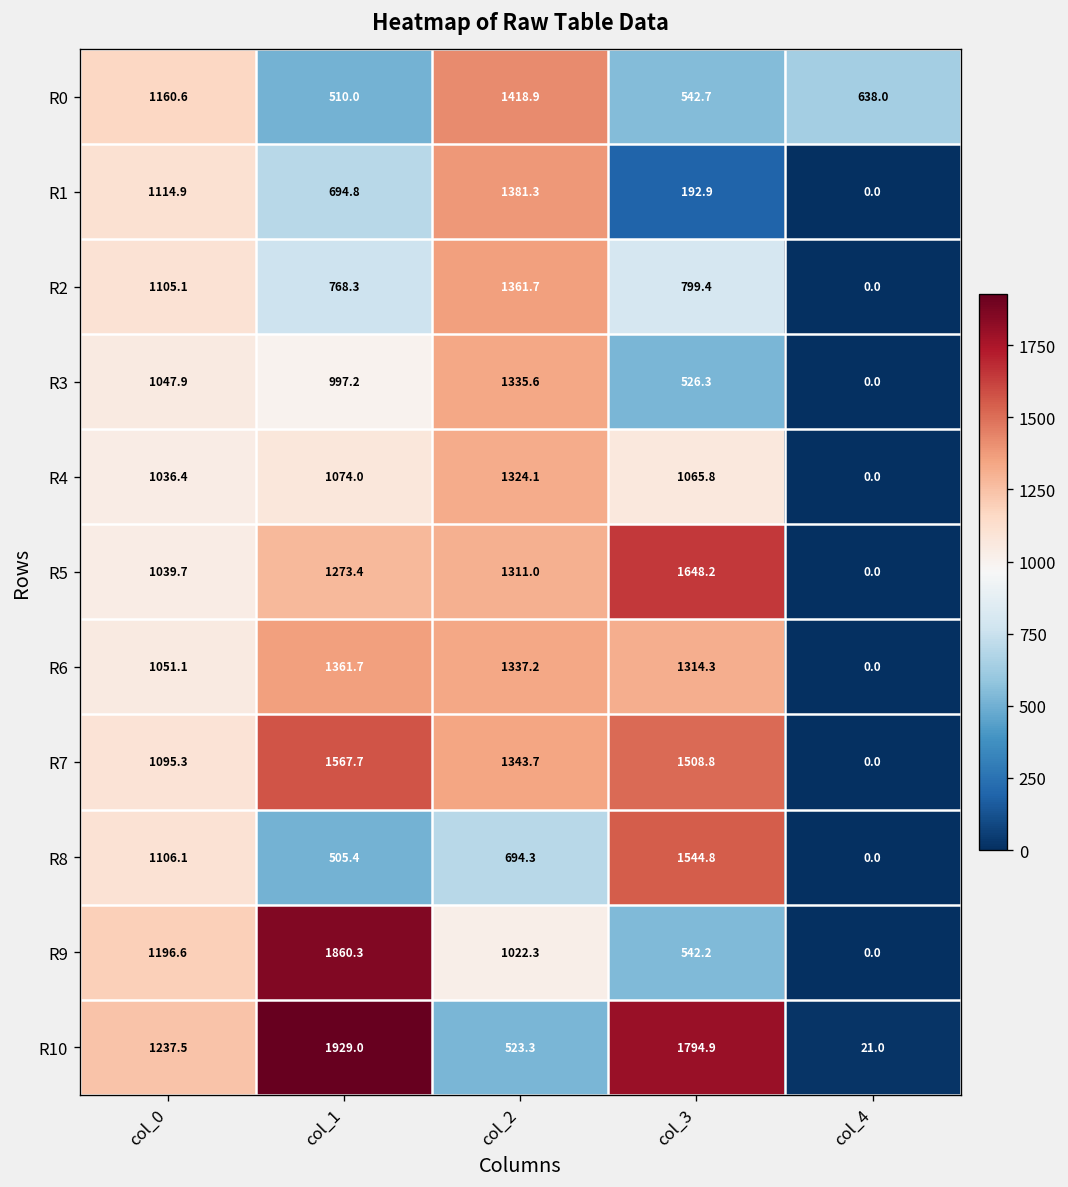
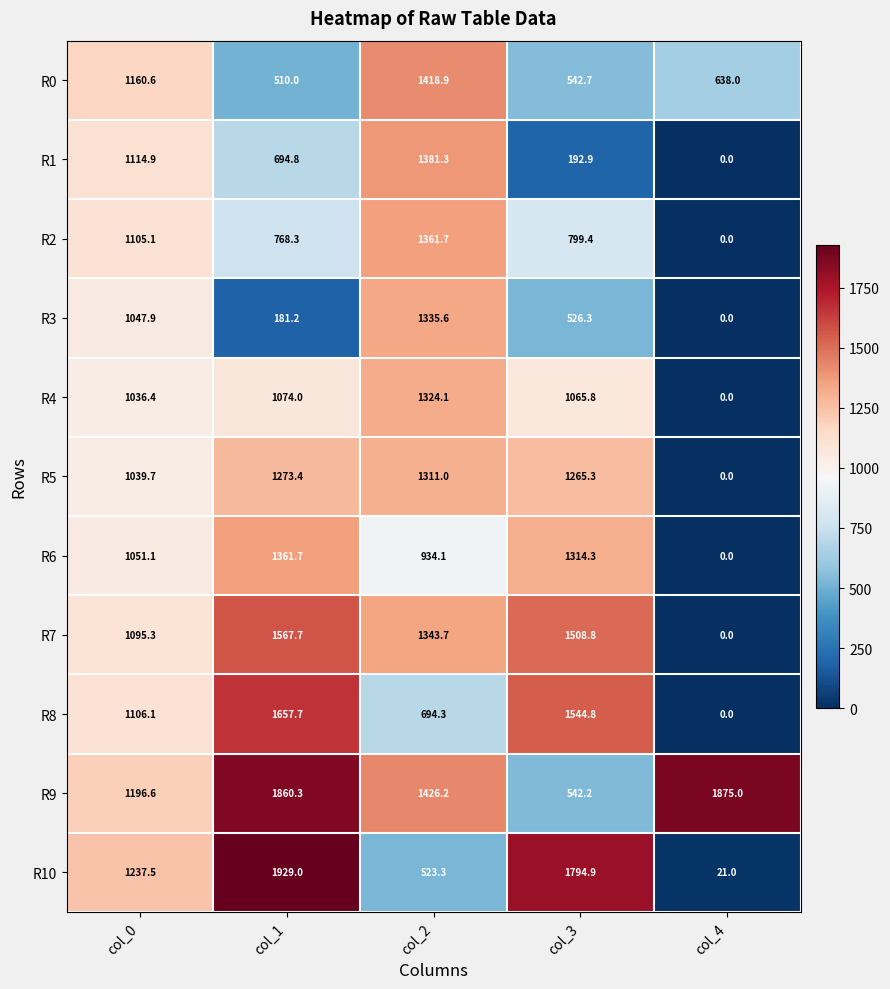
  {
    "R0": {
      "col_0": 1160.6,
      "col_1": 510.0,
      "col_2": 1418.9,
      "col_3": 542.7,
      "col_4": 638.0
    },
    "R1": {
      "col_0": 1114.9,
      "col_1": 694.8,
      "col_2": 1381.3,
      "col_3": 192.9,
      "col_4": 0.0
    },
    "R2": {
      "col_0": 1105.1,
      "col_1": 768.3,
      "col_2": 1361.7,
      "col_3": 799.4,
      "col_4": 0.0
    },
    "R3": {
      "col_0": 1047.9,
-     "col_1": 997.2,
+     "col_1": 181.2,
      "col_2": 1335.6,
      "col_3": 526.3,
      "col_4": 0.0
    },
    "R4": {
      "col_0": 1036.4,
      "col_1": 1074.0,
      "col_2": 1324.1,
      "col_3": 1065.8,
      "col_4": 0.0
    },
    "R5": {
      "col_0": 1039.7,
      "col_1": 1273.4,
      "col_2": 1311.0,
-     "col_3": 1648.2,
+     "col_3": 1265.3,
      "col_4": 0.0
    },
    "R6": {
      "col_0": 1051.1,
      "col_1": 1361.7,
-     "col_2": 1337.2,
+     "col_2": 934.1,
      "col_3": 1314.3,
      "col_4": 0.0
    },
    "R7": {
      "col_0": 1095.3,
      "col_1": 1567.7,
      "col_2": 1343.7,
      "col_3": 1508.8,
      "col_4": 0.0
    },
    "R8": {
      "col_0": 1106.1,
-     "col_1": 505.4,
+     "col_1": 1657.7,
      "col_2": 694.3,
      "col_3": 1544.8,
      "col_4": 0.0
    },
    "R9": {
      "col_0": 1196.6,
      "col_1": 1860.3,
-     "col_2": 1022.3,
+     "col_2": 1426.2,
      "col_3": 542.2,
-     "col_4": 0.0
+     "col_4": 1875.0
    },
    "R10": {
      "col_0": 1237.5,
      "col_1": 1929.0,
      "col_2": 523.3,
      "col_3": 1794.9,
      "col_4": 21.0
    }
  }
